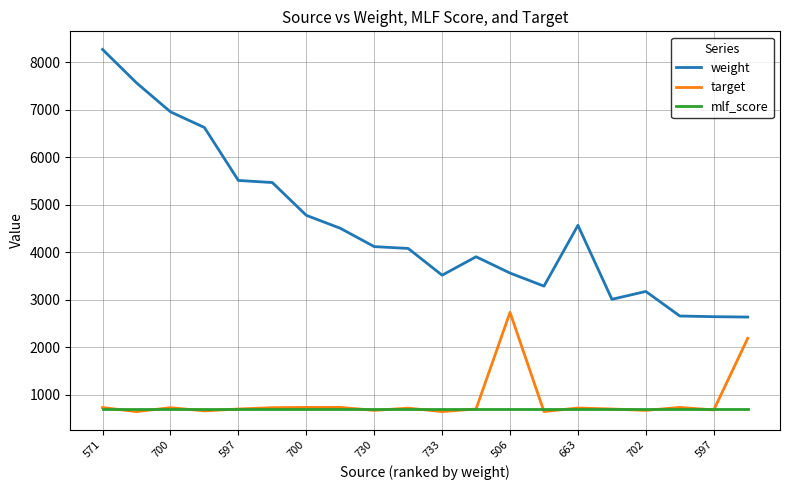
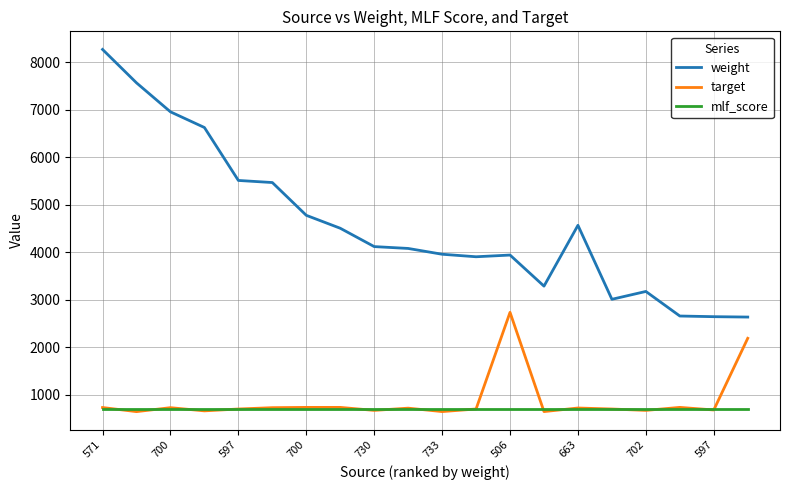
  {
    "weight": {
      "571": 8300,
      "730": 4100,
-     "733": 3500,
-     "506": 3600,
+     "733": 4000,
+     "506": 3900,
      "663": 4600,
      "702": 3200
    },
    "target": {
      "733": 600,
      "506": 2700
    },
    "mlf_score": {
      "733": 700,
      "506": 700
    }
  }
